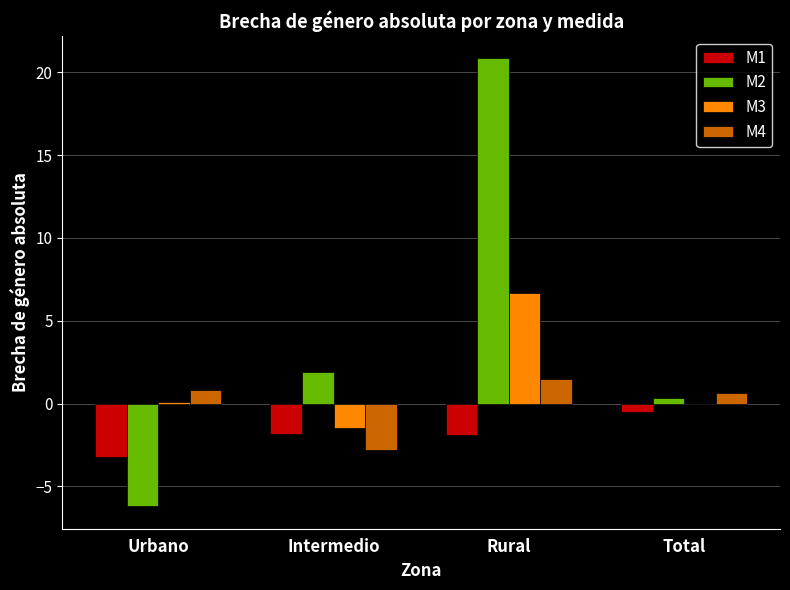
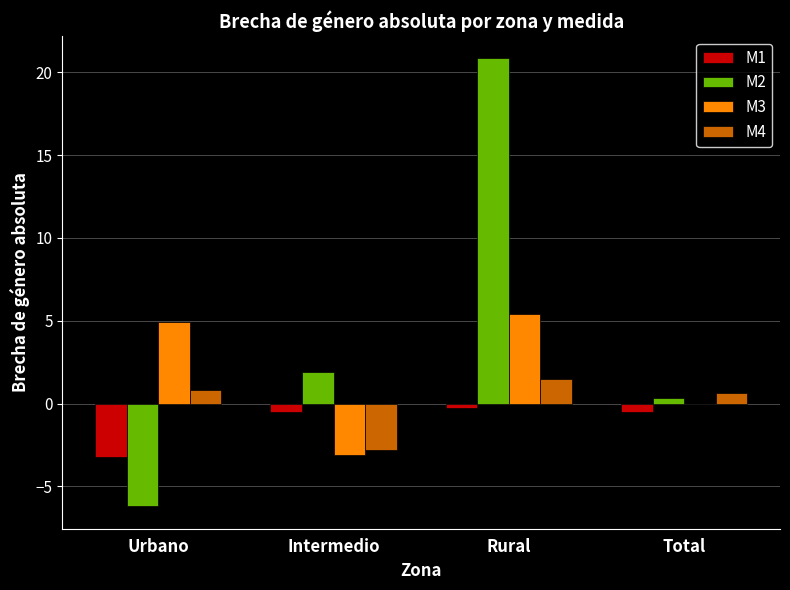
  {
    "M1": {
      "Urbano": -3.2,
-     "Intermedio": -1.9,
-     "Rural": -1.9,
+     "Intermedio": -0.5,
+     "Rural": -0.3,
      "Total": -0.5
    },
    "M2": {
      "Urbano": -6.2,
      "Intermedio": 1.9,
      "Rural": 20.8,
      "Total": 0.3
    },
    "M3": {
-     "Urbano": 0.1,
-     "Intermedio": -1.5,
-     "Rural": 6.7
+     "Urbano": 4.9,
+     "Intermedio": -3.1,
+     "Rural": 5.4
    },
    "M4": {
      "Urbano": 0.8,
      "Intermedio": -2.8,
      "Rural": 1.5,
      "Total": 0.7
    }
  }
